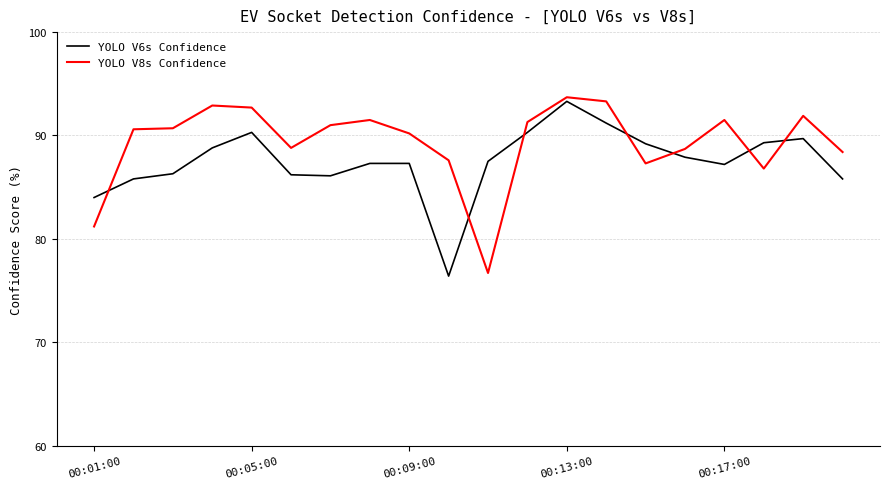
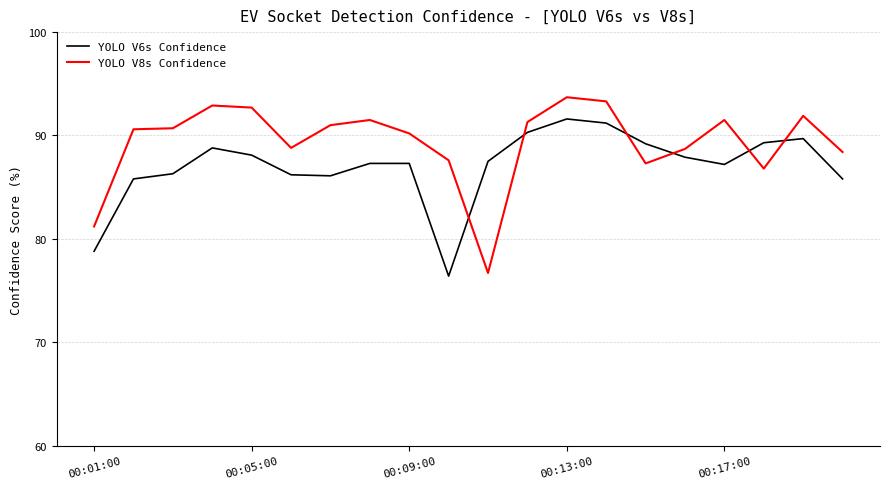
  {
    "YOLO V6s Confidence": {
-     "00:01:00": 84.0,
-     "00:05:00": 90.3,
+     "00:01:00": 78.8,
+     "00:05:00": 88.1,
      "00:09:00": 87.3,
-     "00:13:00": 93.3,
+     "00:13:00": 91.6,
      "00:17:00": 87.2
    },
    "YOLO V8s Confidence": {
      "00:01:00": 81.2,
      "00:05:00": 92.7,
      "00:09:00": 90.2,
      "00:13:00": 93.7,
      "00:17:00": 91.5
    }
  }
